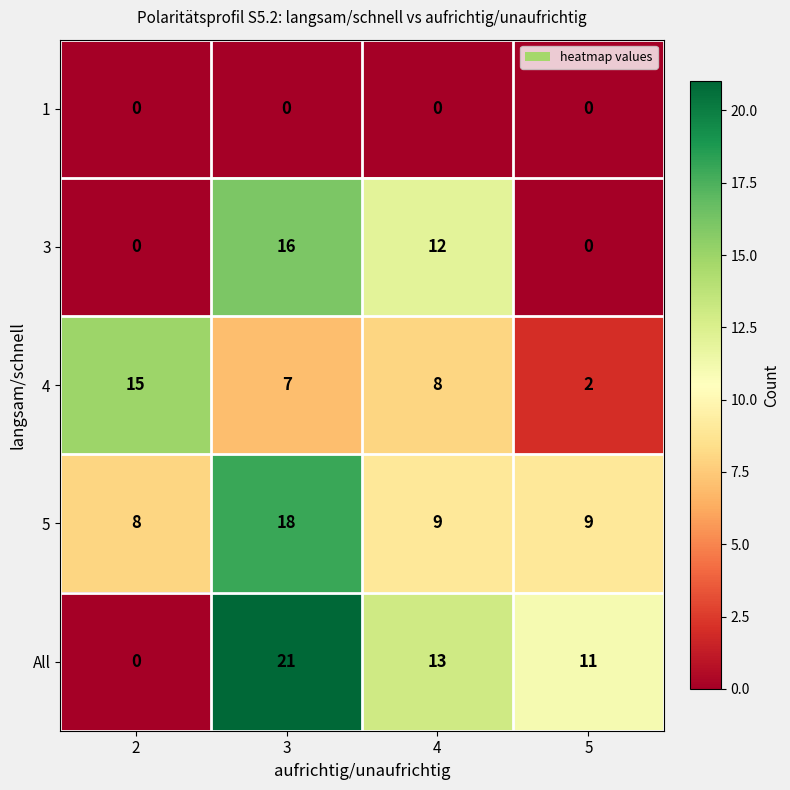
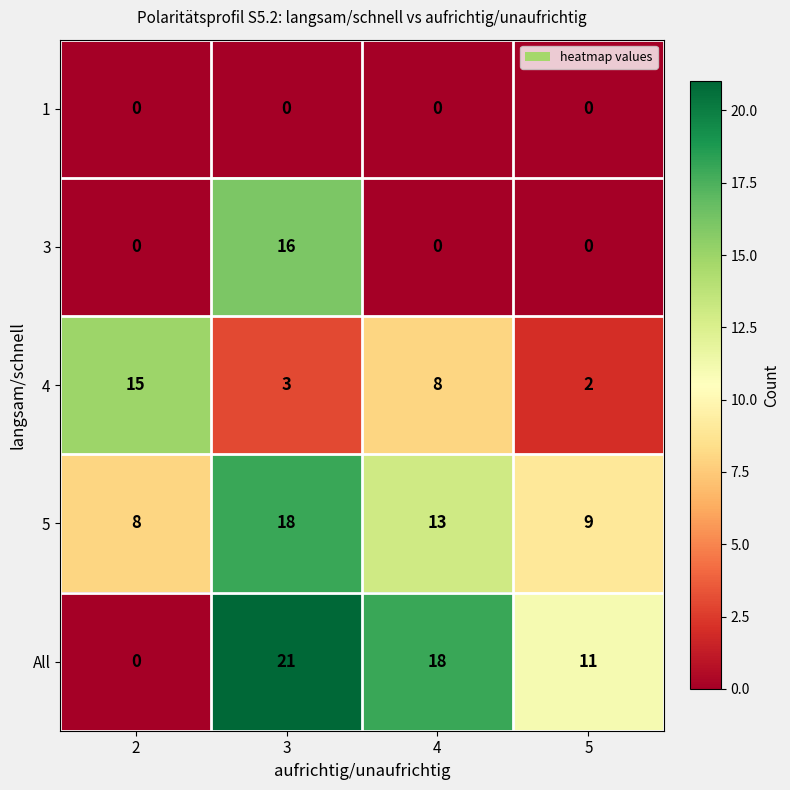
  {
    "1": {
      "2": 0,
      "3": 0,
      "4": 0,
      "5": 0
    },
    "3": {
      "2": 0,
      "3": 16,
-     "4": 12,
+     "4": 0,
      "5": 0
    },
    "4": {
      "2": 15,
-     "3": 7,
+     "3": 3,
      "4": 8,
      "5": 2
    },
    "5": {
      "2": 8,
      "3": 18,
-     "4": 9,
+     "4": 13,
      "5": 9
    },
    "All": {
      "2": 0,
      "3": 21,
-     "4": 13,
+     "4": 18,
      "5": 11
    }
  }
